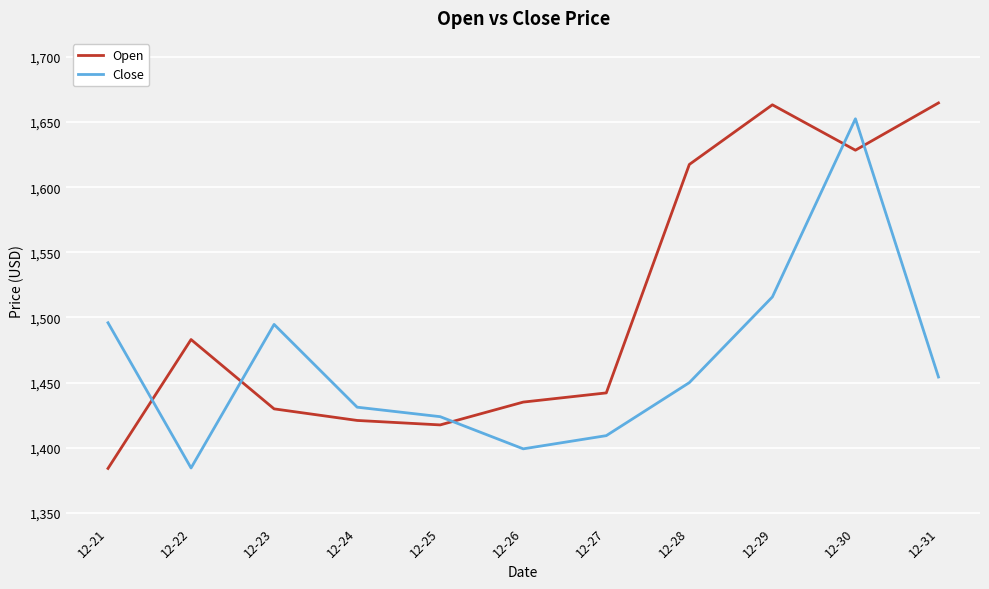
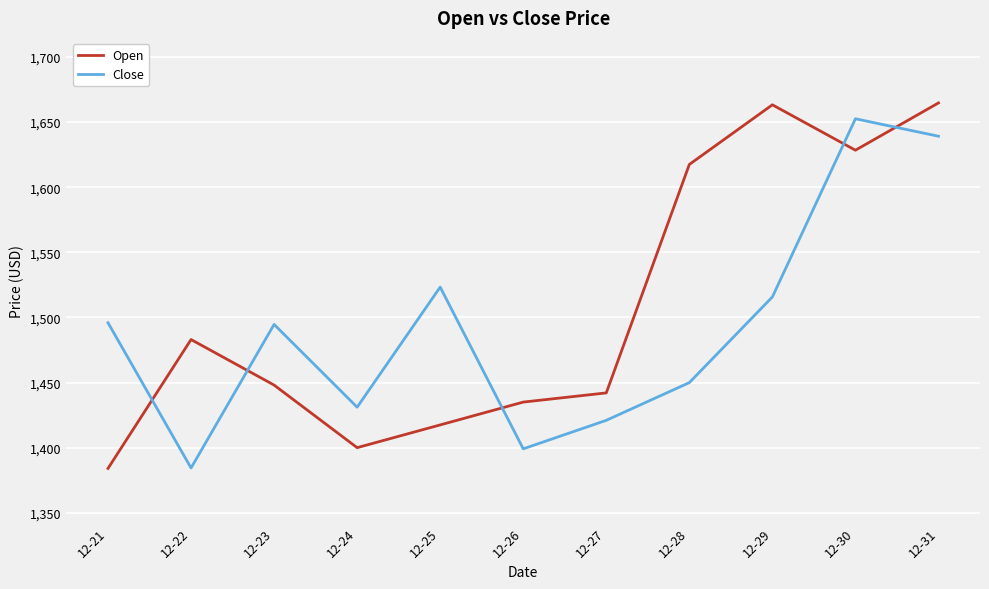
  {
    "Open": {
      "12-21": "1,384",
      "12-22": "1,483",
-     "12-23": "1,430",
-     "12-24": "1,421",
+     "12-23": "1,448",
+     "12-24": "1,400",
      "12-25": "1,417",
      "12-26": "1,435",
      "12-27": "1,442",
      "12-28": "1,617",
      "12-29": "1,663",
      "12-30": "1,628",
      "12-31": "1,665"
    },
    "Close": {
      "12-21": "1,496",
      "12-22": "1,384",
      "12-23": "1,495",
      "12-24": "1,431",
-     "12-25": "1,424",
+     "12-25": "1,523",
      "12-26": "1,399",
-     "12-27": "1,409",
+     "12-27": "1,421",
      "12-28": "1,450",
      "12-29": "1,516",
      "12-30": "1,653",
-     "12-31": "1,454"
+     "12-31": "1,639"
    }
  }
